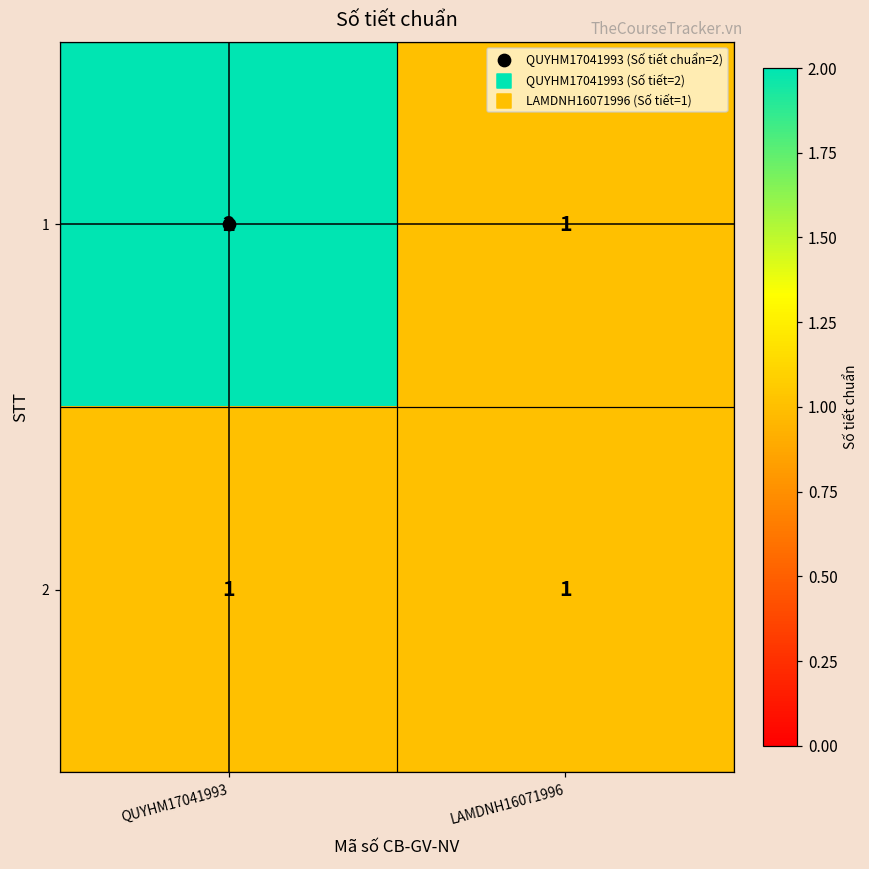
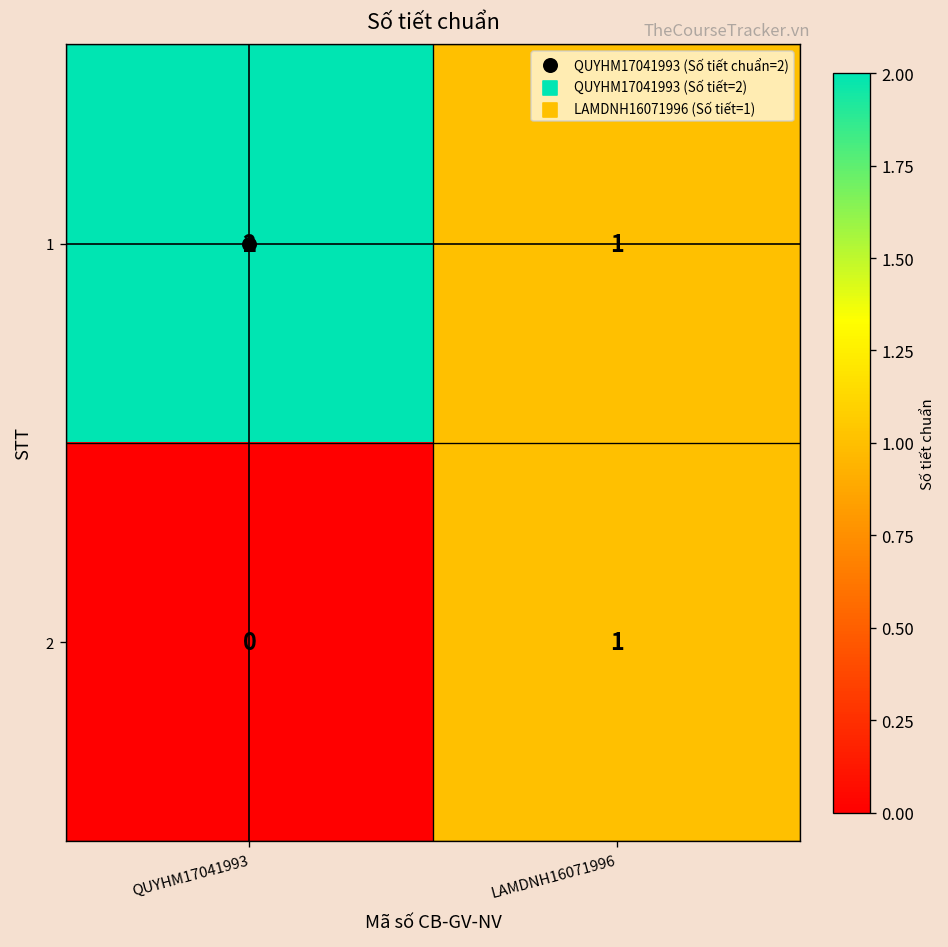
  {
    "1": {
      "LAMDNH16071996": 1
    },
    "2": {
-     "QUYHM17041993": 1,
+     "QUYHM17041993": 0,
      "LAMDNH16071996": 1
    }
  }
